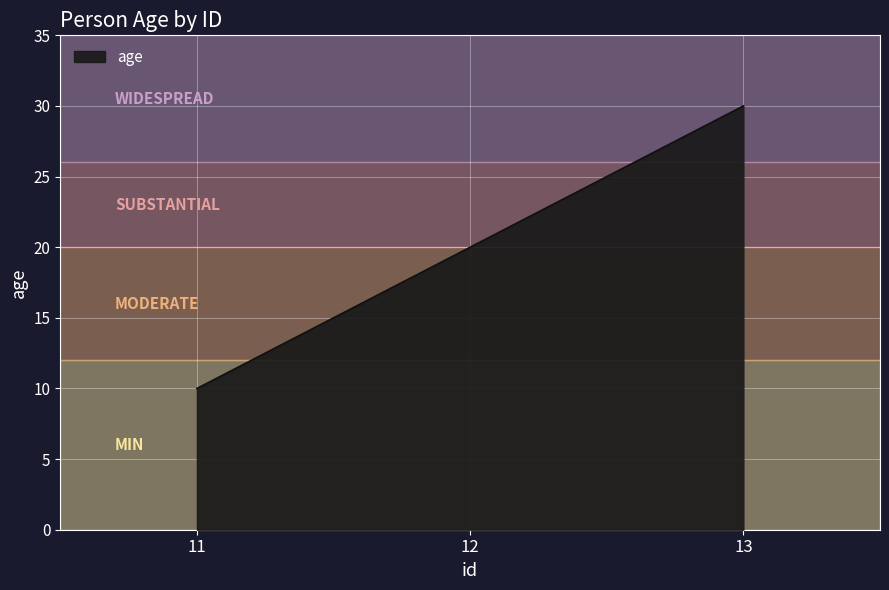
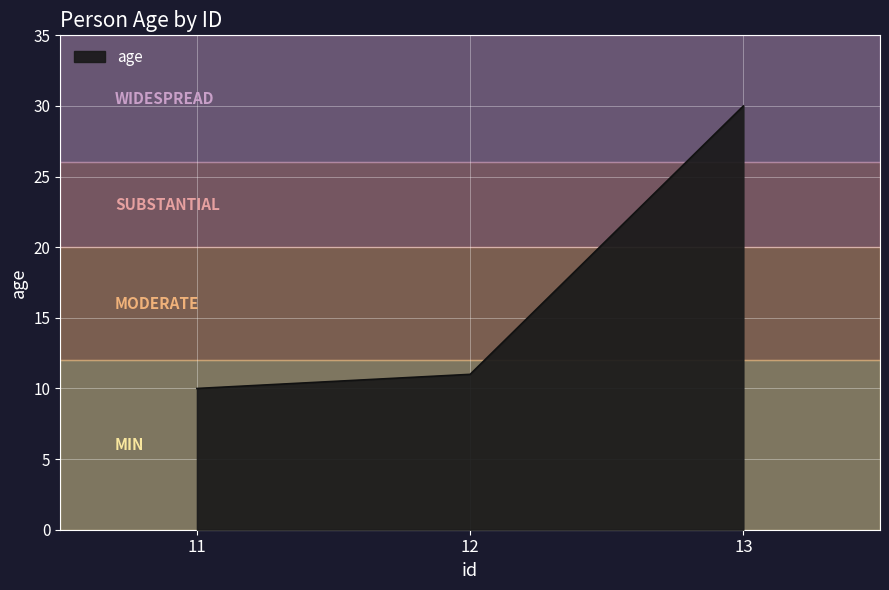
  {
    "11": 10,
-   "12": 20,
+   "12": 11,
    "13": 30
  }
